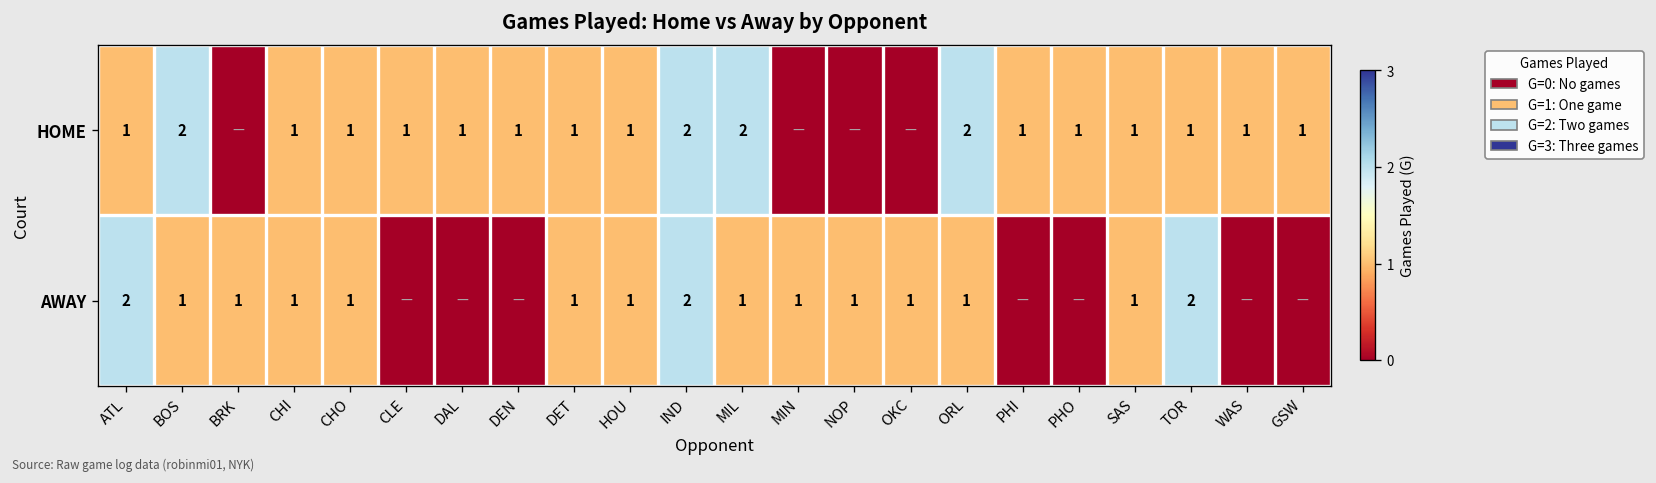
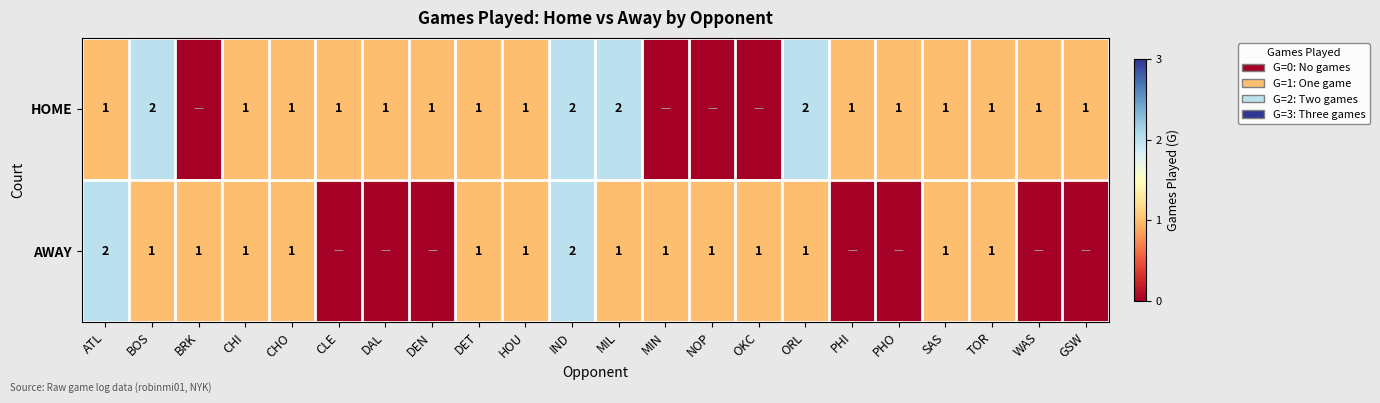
  {
    "HOME": {
      "ATL": 1,
      "BOS": 2,
      "CHI": 1,
      "CHO": 1,
      "CLE": 1,
      "DAL": 1,
      "DEN": 1,
      "DET": 1,
      "HOU": 1,
      "IND": 2,
      "MIL": 2,
      "ORL": 2,
      "PHI": 1,
      "PHO": 1,
      "SAS": 1,
      "TOR": 1,
      "WAS": 1,
      "GSW": 1
    },
    "AWAY": {
      "ATL": 2,
      "BOS": 1,
      "BRK": 1,
      "CHI": 1,
      "CHO": 1,
      "DET": 1,
      "HOU": 1,
      "IND": 2,
      "MIL": 1,
      "MIN": 1,
      "NOP": 1,
      "OKC": 1,
      "ORL": 1,
      "SAS": 1,
-     "TOR": 2
+     "TOR": 1
    }
  }
